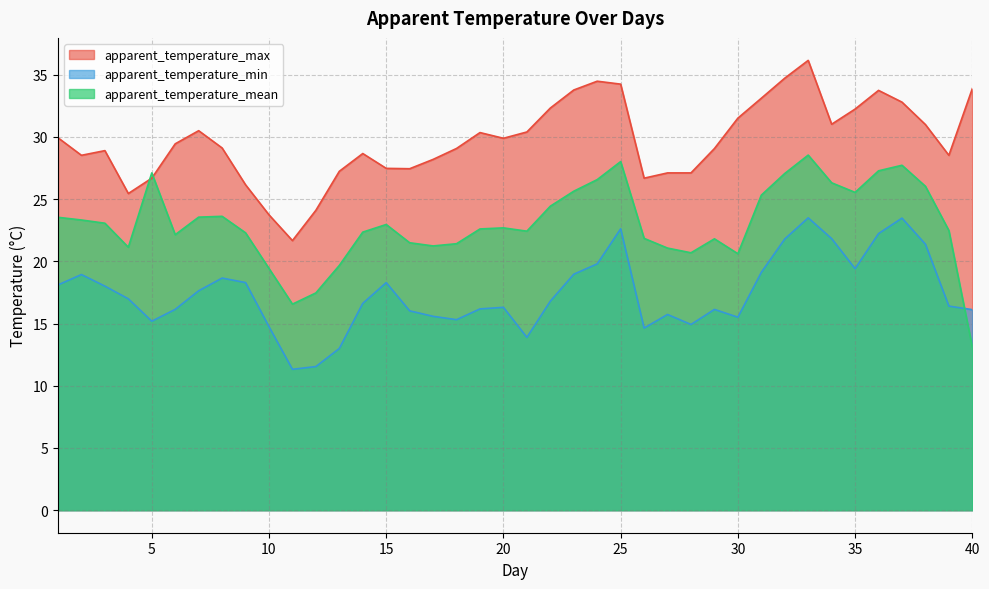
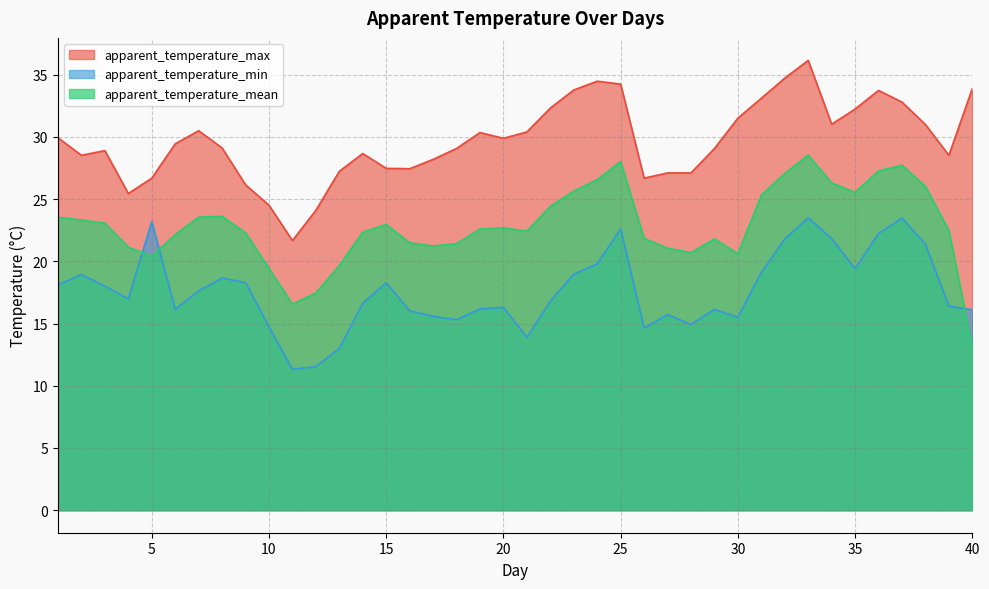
  {
    "apparent_temperature_max": {
      "5": 26.7,
-     "10": 23.7,
+     "10": 24.5,
      "15": 27.5,
      "20": 29.9,
      "25": 34.2,
      "30": 31.5,
      "35": 32.2,
      "40": 33.9
    },
    "apparent_temperature_min": {
-     "5": 15.2,
+     "5": 23.2,
      "10": 14.7,
      "15": 18.3,
      "20": 16.3,
      "25": 22.6,
      "30": 15.5,
      "35": 19.4,
      "40": 16.1
    },
    "apparent_temperature_mean": {
-     "5": 27.1,
+     "5": 20.4,
      "10": 19.4,
      "15": 23.0,
      "20": 22.7,
      "25": 28.0,
      "30": 20.6,
      "35": 25.5,
      "40": 13.1
    }
  }
